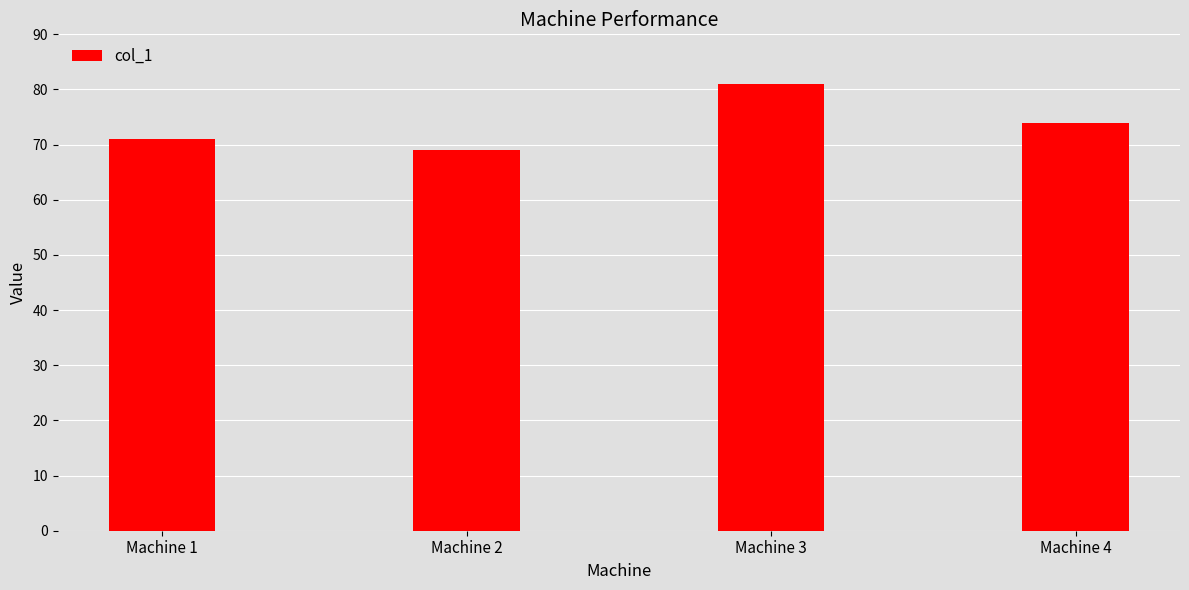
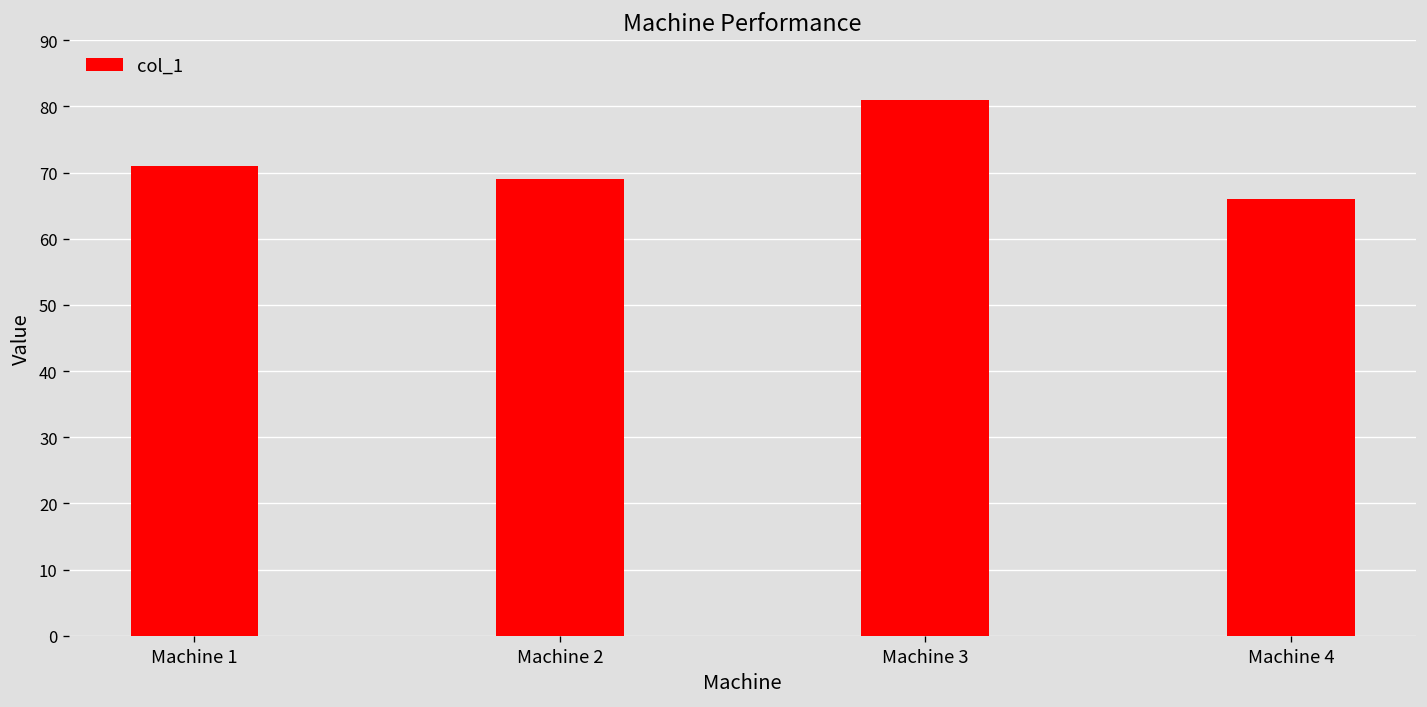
  {
    "Machine 1": 71,
    "Machine 2": 69,
    "Machine 3": 81,
-   "Machine 4": 74
+   "Machine 4": 66
  }
